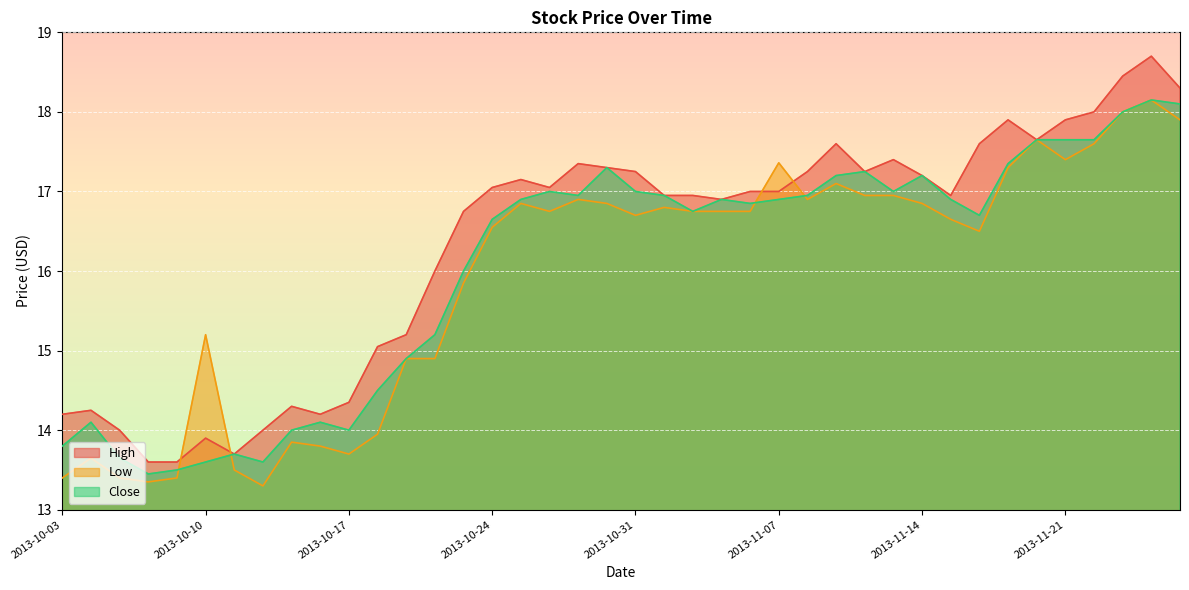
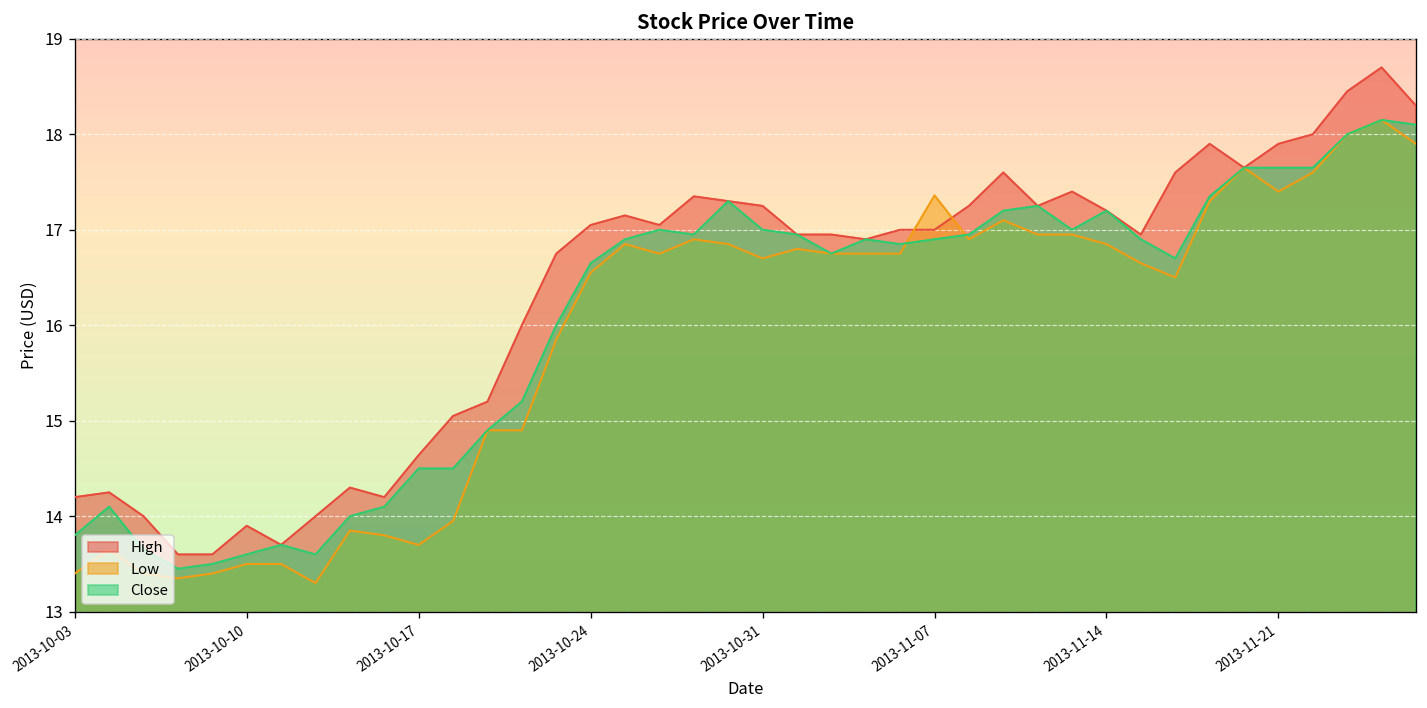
  {
    "High": {
      "2013-10-03": 14.2,
      "2013-10-10": 13.9,
-     "2013-10-17": 14.4,
+     "2013-10-17": 14.6,
      "2013-10-24": 17.1,
      "2013-10-31": 17.3,
      "2013-11-07": 17.0,
      "2013-11-21": 17.9
    },
    "Low": {
      "2013-10-03": 13.4,
-     "2013-10-10": 15.2,
+     "2013-10-10": 13.5,
      "2013-10-17": 13.7,
      "2013-10-24": 16.6,
      "2013-10-31": 16.7,
      "2013-11-07": 17.4,
      "2013-11-14": 16.9,
      "2013-11-21": 17.4
    },
    "Close": {
      "2013-10-03": 13.8,
      "2013-10-10": 13.6,
-     "2013-10-17": 14.0,
+     "2013-10-17": 14.5,
      "2013-10-24": 16.7,
      "2013-10-31": 17.0,
      "2013-11-07": 16.9,
      "2013-11-21": 17.7
    }
  }
